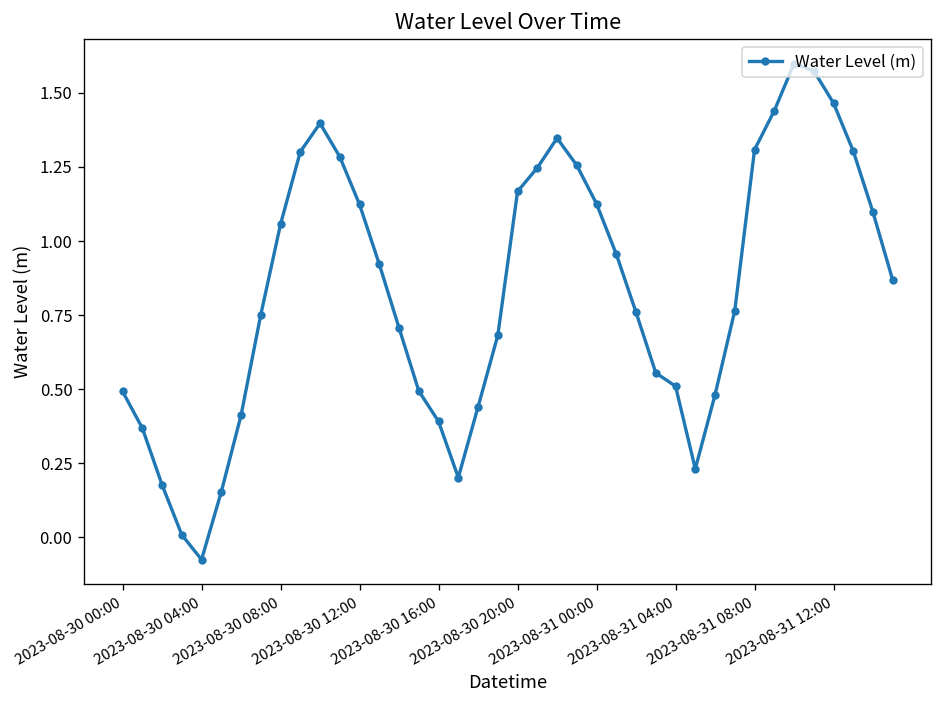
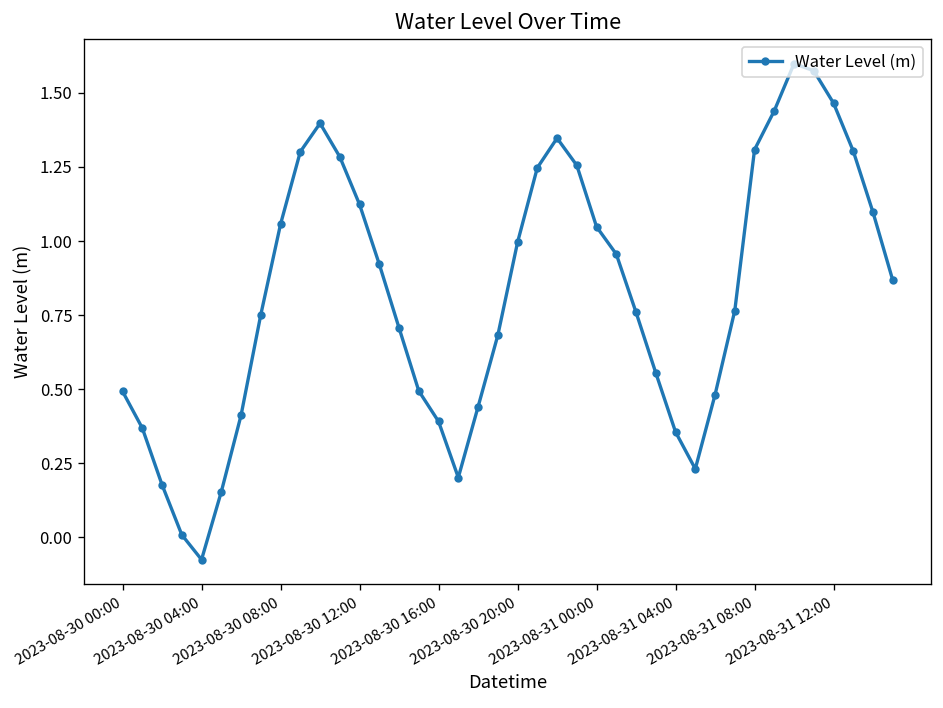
  {
    "2023-08-30 00:00": 0.49,
    "2023-08-30 04:00": -0.08,
    "2023-08-30 08:00": 1.06,
    "2023-08-30 12:00": 1.12,
    "2023-08-30 16:00": 0.39,
-   "2023-08-30 20:00": 1.17,
-   "2023-08-31 00:00": 1.13,
-   "2023-08-31 04:00": 0.51,
+   "2023-08-30 20:00": 1.00,
+   "2023-08-31 00:00": 1.05,
+   "2023-08-31 04:00": 0.36,
    "2023-08-31 08:00": 1.31,
    "2023-08-31 12:00": 1.47
  }
